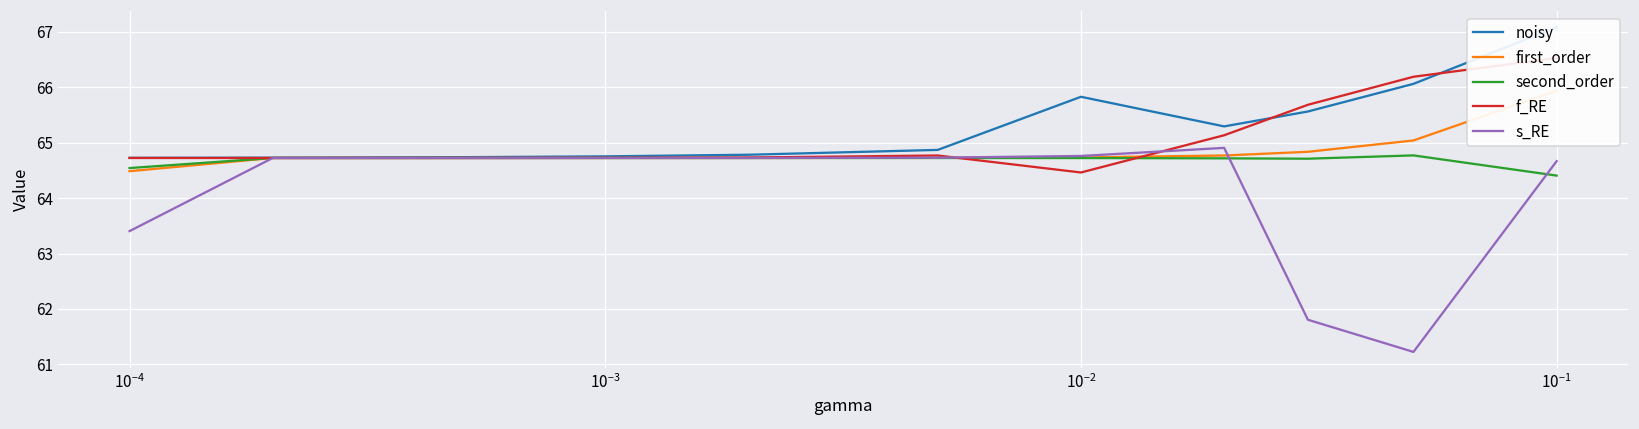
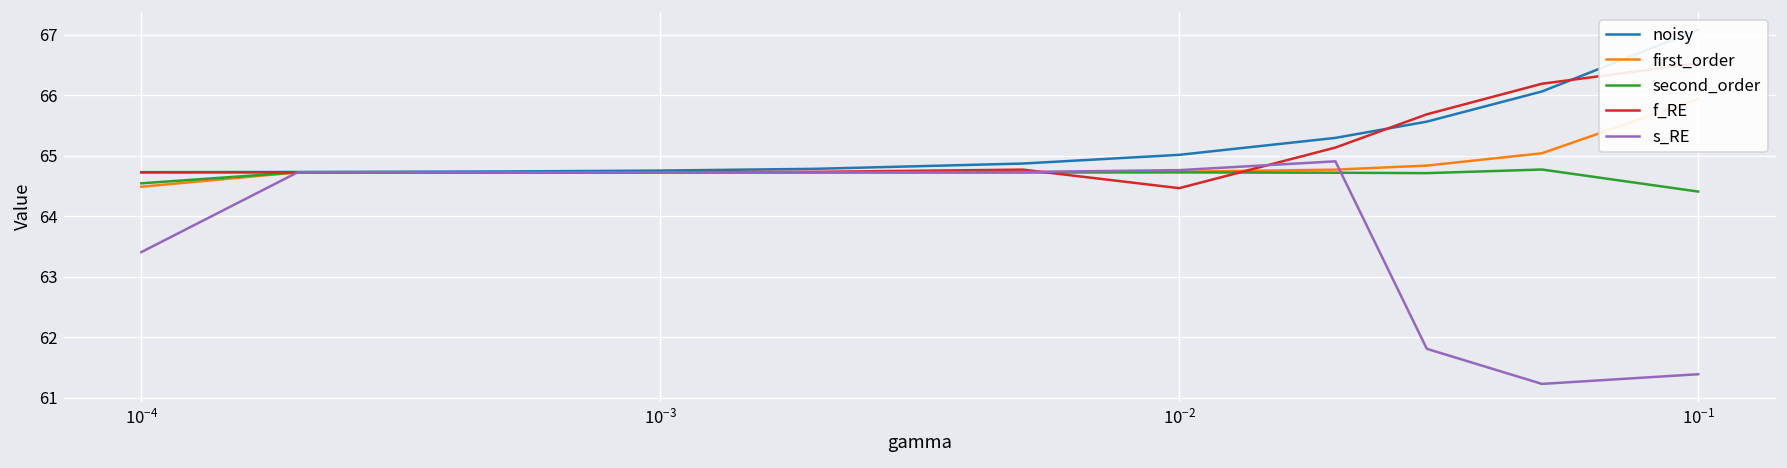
  {
    "noisy": {
-     "10^-2": 65.8
+     "10^-2": 65.0
    },
    "first_order": {
      "10^-4": 64.5
    },
    "second_order": {
      "10^-4": 64.5,
      "10^-1": 64.4
    },
    "f_RE": {
      "10^-2": 64.5
    },
    "s_RE": {
      "10^-4": 63.4,
-     "10^-1": 64.7
+     "10^-1": 61.4
    }
  }
